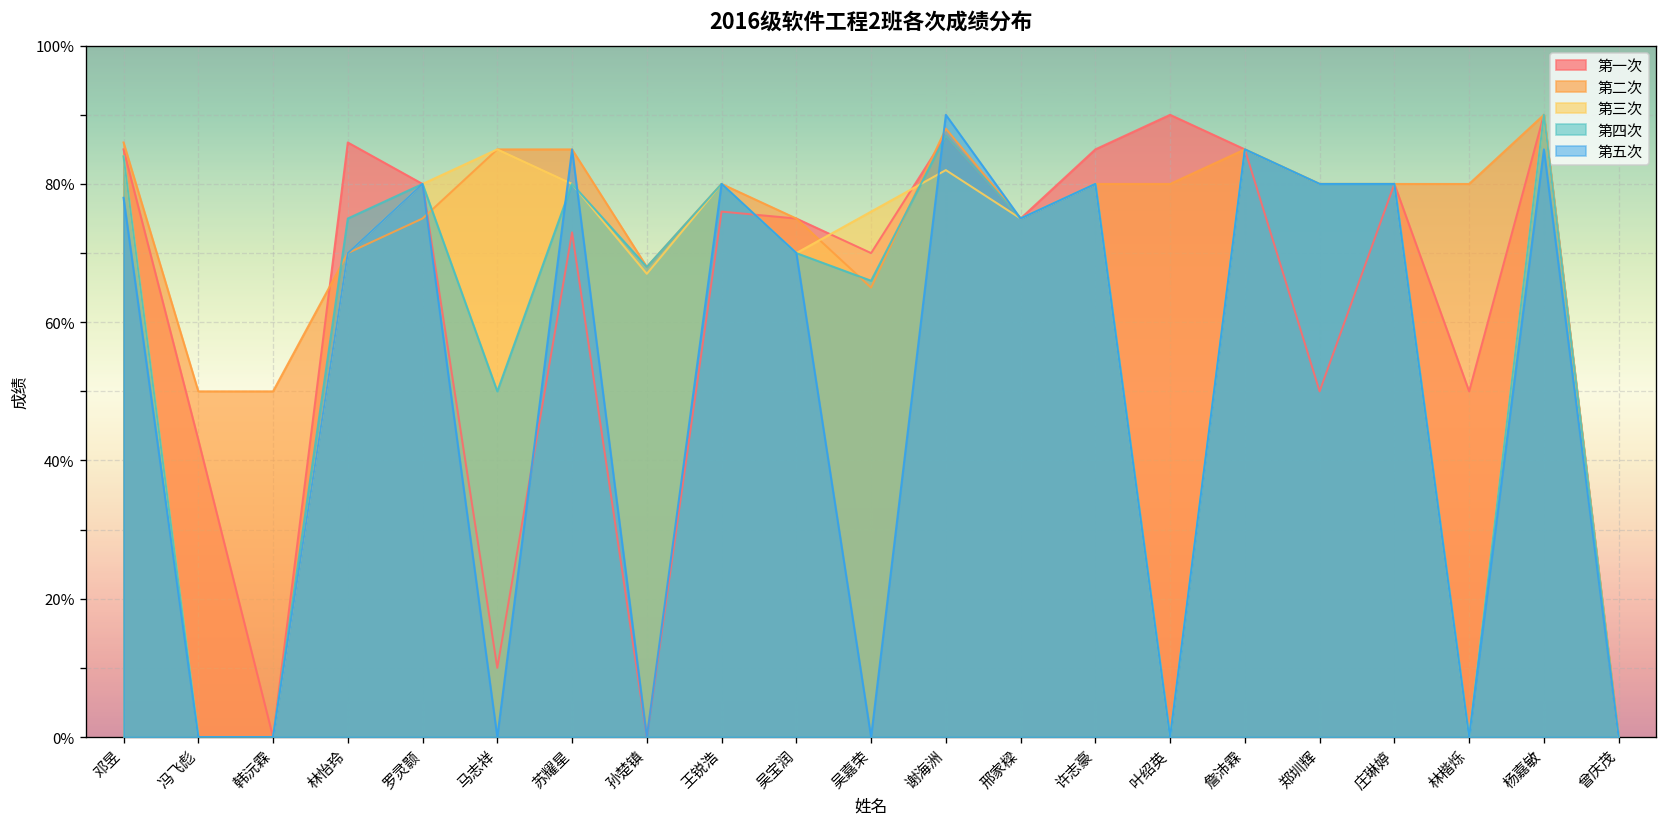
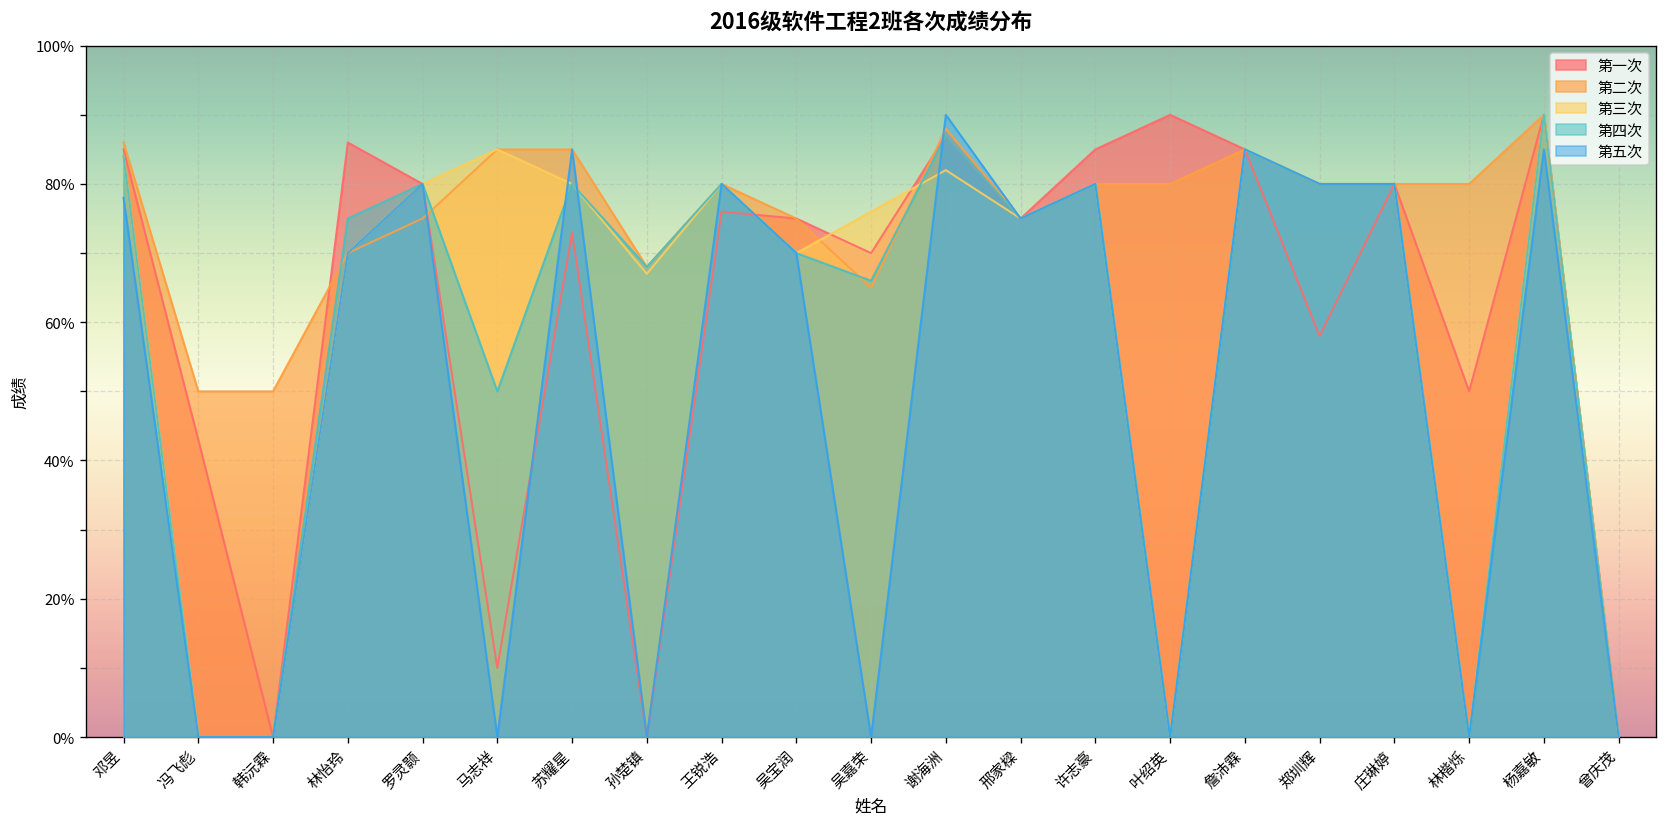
  {
    "第一次": {
      "邓昱": "85%",
      "冯飞彪": "43%",
      "林怡玲": "86%",
      "马志祥": "10%",
      "苏耀星": "73%",
      "王锐浩": "76%",
      "吴嘉荣": "70%",
      "许志豪": "85%",
      "叶绍英": "90%",
-     "郑圳辉": "50%",
+     "郑圳辉": "58%",
      "林楷烁": "50%"
    }
  }
